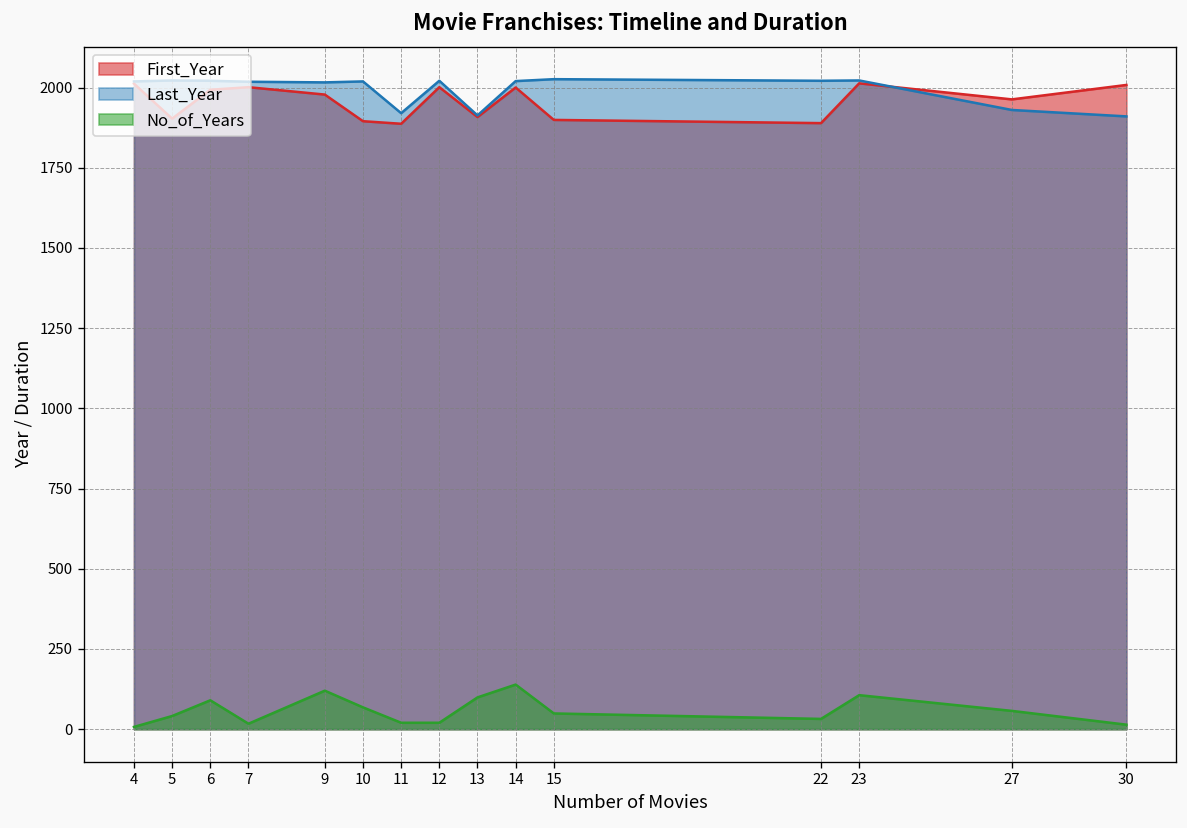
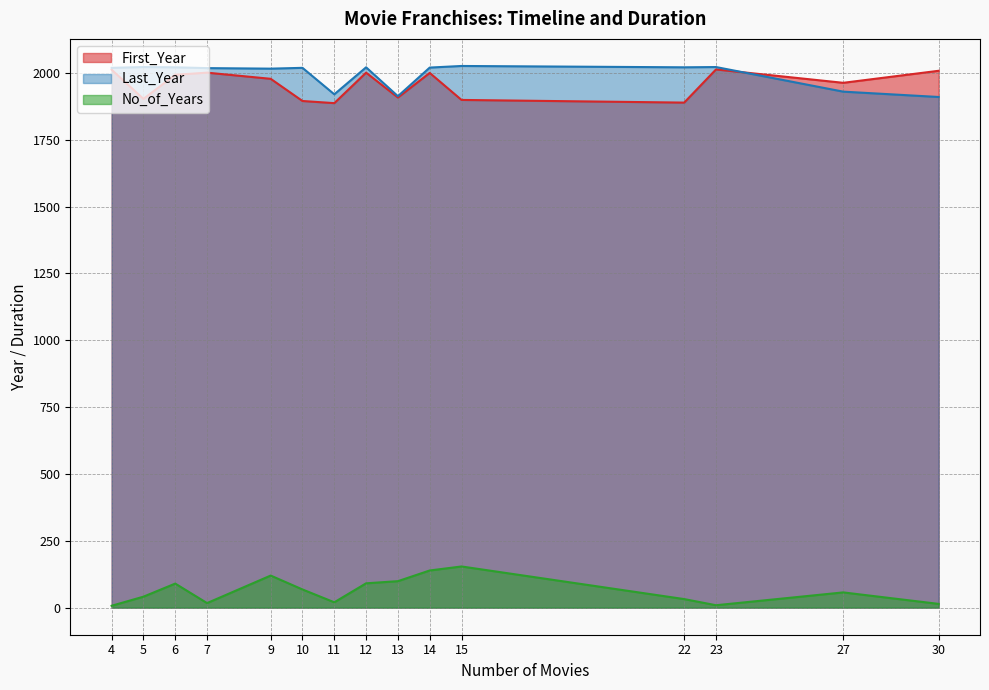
  {
    "First_Year": {
      "9": 1980,
      "10": 1900,
      "11": 1890,
      "12": 2000,
      "14": 2000,
      "15": 1900,
      "22": 1890,
      "27": 1960,
      "30": 2010
    },
    "Last_Year": {
      "9": 2020,
      "10": 2020,
      "11": 1920,
      "12": 2020,
      "14": 2020,
      "15": 2030,
      "22": 2020,
      "27": 1930,
      "30": 1910
    },
    "No_of_Years": {
      "4": 10,
      "5": 40,
      "6": 90,
      "7": 20,
      "9": 120,
      "10": 70,
      "11": 20,
-     "12": 20,
+     "12": 90,
      "13": 100,
      "14": 140,
-     "15": 50,
+     "15": 150,
      "22": 30,
-     "23": 110,
+     "23": 10,
      "27": 60,
      "30": 10
    }
  }
